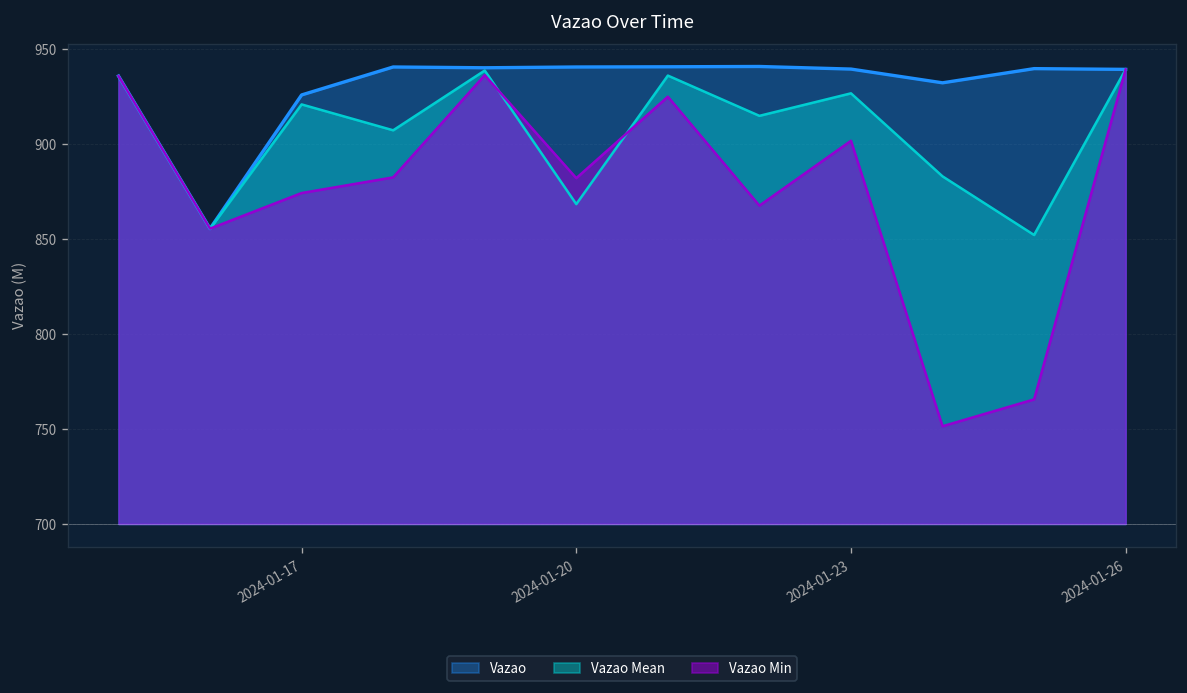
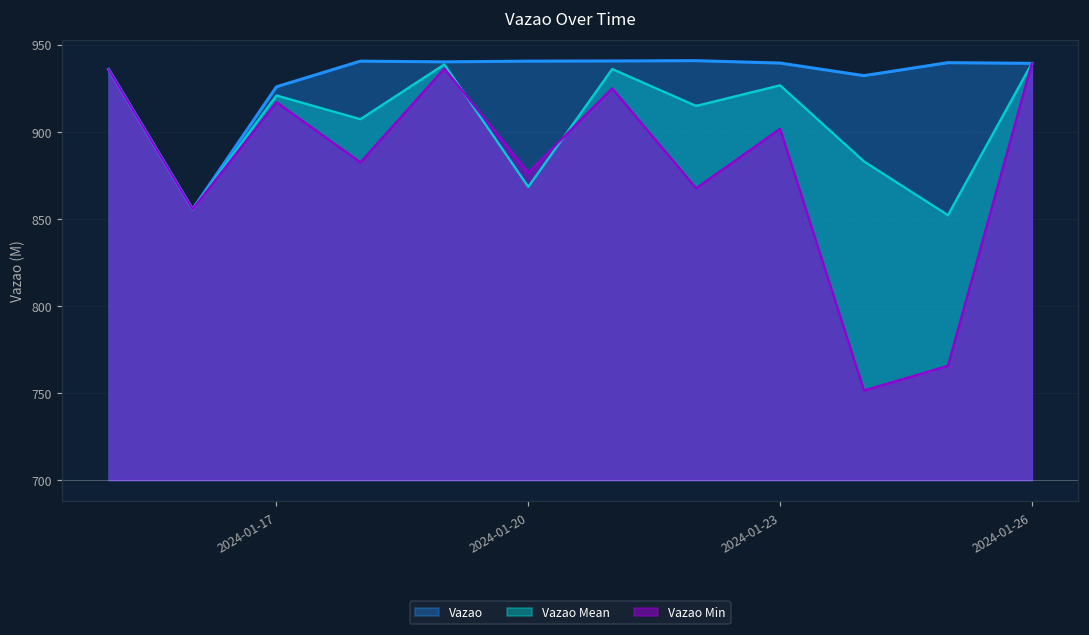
  {
    "Vazao": {
      "2024-01-17": 926,
      "2024-01-20": 941,
      "2024-01-23": 939
    },
    "Vazao Mean": {
      "2024-01-17": 921,
      "2024-01-20": 868,
      "2024-01-23": 927
    },
    "Vazao Min": {
-     "2024-01-17": 874,
-     "2024-01-20": 882,
+     "2024-01-17": 917,
+     "2024-01-20": 877,
      "2024-01-23": 902
    }
  }
